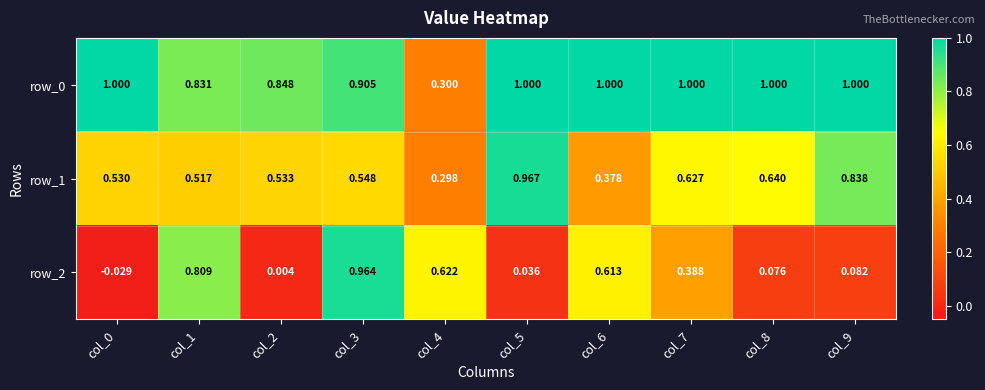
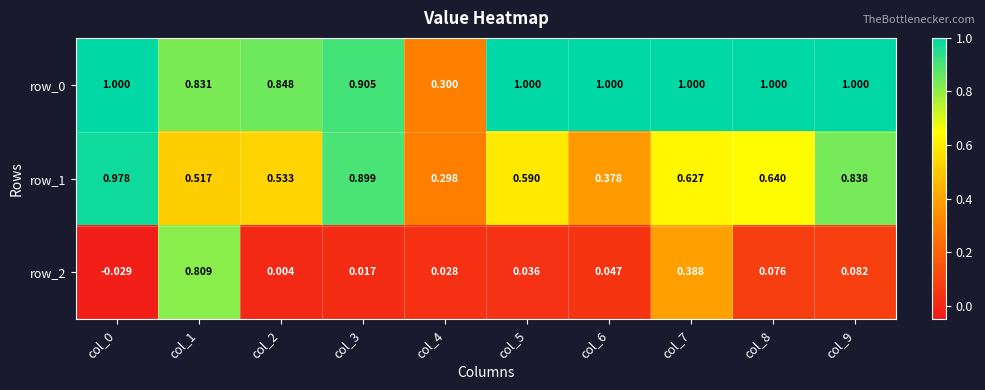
  {
    "row_0": {
      "col_0": 1.000,
      "col_1": 0.831,
      "col_2": 0.848,
      "col_3": 0.905,
      "col_4": 0.300,
      "col_5": 1.000,
      "col_6": 1.000,
      "col_7": 1.000,
      "col_8": 1.000,
      "col_9": 1.000
    },
    "row_1": {
-     "col_0": 0.530,
+     "col_0": 0.978,
      "col_1": 0.517,
      "col_2": 0.533,
-     "col_3": 0.548,
+     "col_3": 0.899,
      "col_4": 0.298,
-     "col_5": 0.967,
+     "col_5": 0.590,
      "col_6": 0.378,
      "col_7": 0.627,
      "col_8": 0.640,
      "col_9": 0.838
    },
    "row_2": {
      "col_0": -0.029,
      "col_1": 0.809,
      "col_2": 0.004,
-     "col_3": 0.964,
-     "col_4": 0.622,
+     "col_3": 0.017,
+     "col_4": 0.028,
      "col_5": 0.036,
-     "col_6": 0.613,
+     "col_6": 0.047,
      "col_7": 0.388,
      "col_8": 0.076,
      "col_9": 0.082
    }
  }
